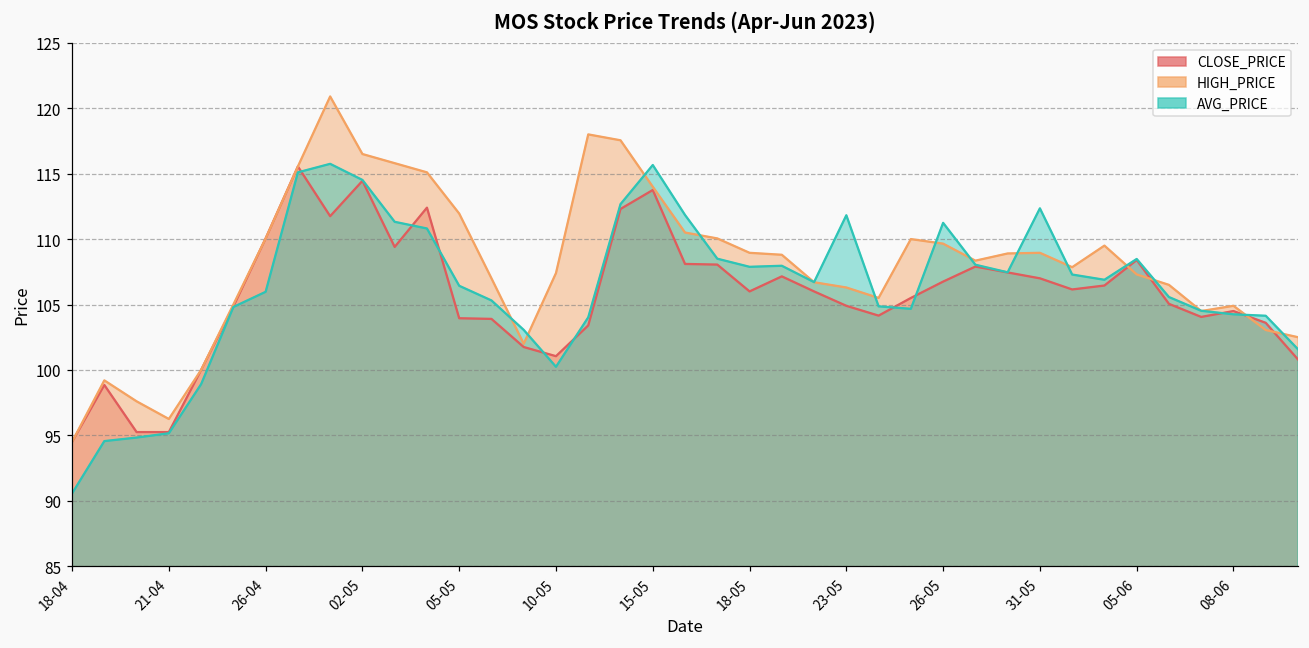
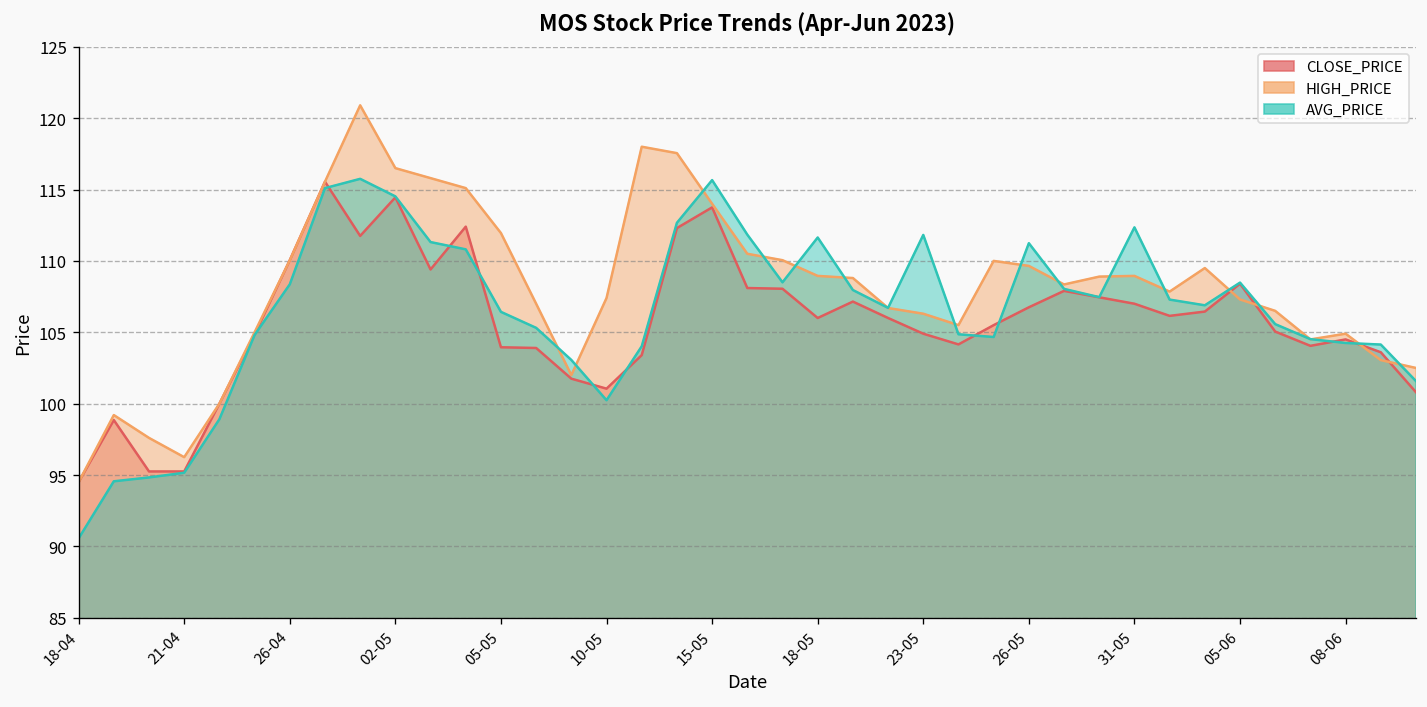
  {
    "AVG_PRICE": {
      "18-04": 90.6,
-     "26-04": 106.0,
+     "26-04": 108.4,
      "05-05": 106.4,
      "10-05": 100.2,
      "15-05": 115.7,
-     "18-05": 107.9,
+     "18-05": 111.6,
      "23-05": 111.8,
      "26-05": 111.2,
      "31-05": 112.4,
      "08-06": 104.3
    }
  }
